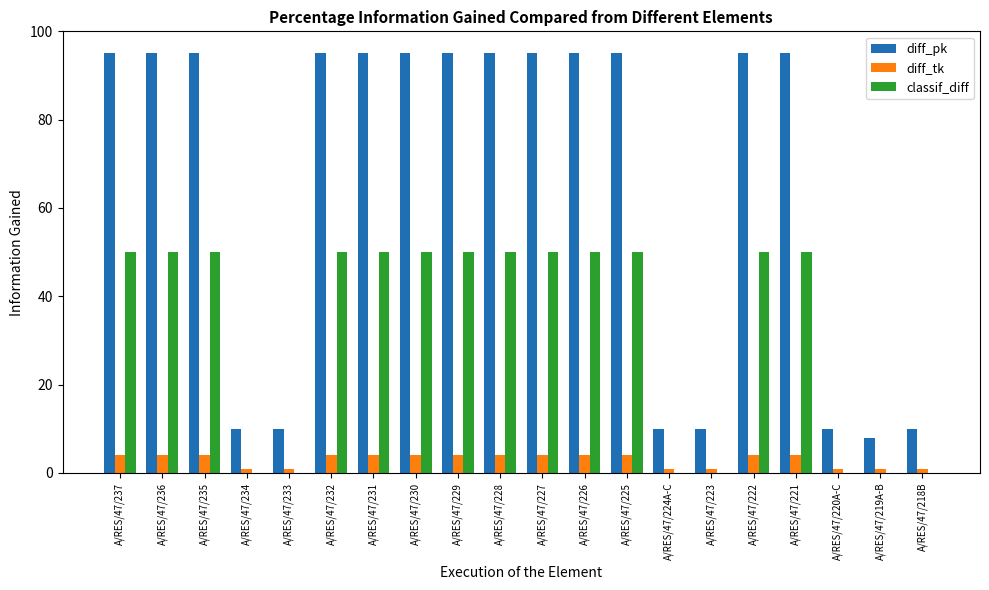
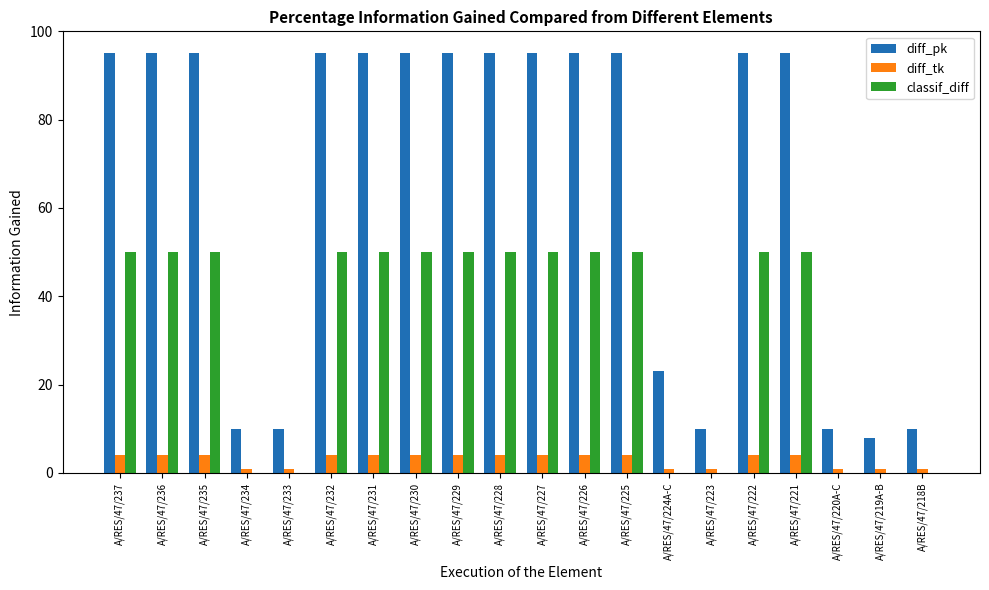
  {
    "diff_pk": {
      "A/RES/47/237": 95,
      "A/RES/47/236": 95,
      "A/RES/47/235": 95,
      "A/RES/47/234": 10,
      "A/RES/47/233": 10,
      "A/RES/47/232": 95,
      "A/RES/47/231": 95,
      "A/RES/47/230": 95,
      "A/RES/47/229": 95,
      "A/RES/47/228": 95,
      "A/RES/47/227": 95,
      "A/RES/47/226": 95,
      "A/RES/47/225": 95,
-     "A/RES/47/224A-C": 10,
+     "A/RES/47/224A-C": 23,
      "A/RES/47/223": 10,
      "A/RES/47/222": 95,
      "A/RES/47/221": 95,
      "A/RES/47/220A-C": 10,
      "A/RES/47/219A-B": 8,
      "A/RES/47/218B": 10
    },
    "diff_tk": {
      "A/RES/47/237": 4,
      "A/RES/47/236": 4,
      "A/RES/47/235": 4,
      "A/RES/47/234": 1,
      "A/RES/47/233": 1,
      "A/RES/47/232": 4,
      "A/RES/47/231": 4,
      "A/RES/47/230": 4,
      "A/RES/47/229": 4,
      "A/RES/47/228": 4,
      "A/RES/47/227": 4,
      "A/RES/47/226": 4,
      "A/RES/47/225": 4,
      "A/RES/47/224A-C": 1,
      "A/RES/47/223": 1,
      "A/RES/47/222": 4,
      "A/RES/47/221": 4,
      "A/RES/47/220A-C": 1,
      "A/RES/47/219A-B": 1,
      "A/RES/47/218B": 1
    },
    "classif_diff": {
      "A/RES/47/237": 50,
      "A/RES/47/236": 50,
      "A/RES/47/235": 50,
      "A/RES/47/234": 0,
      "A/RES/47/233": 0,
      "A/RES/47/232": 50,
      "A/RES/47/231": 50,
      "A/RES/47/230": 50,
      "A/RES/47/229": 50,
      "A/RES/47/228": 50,
      "A/RES/47/227": 50,
      "A/RES/47/226": 50,
      "A/RES/47/225": 50,
      "A/RES/47/224A-C": 0,
      "A/RES/47/223": 0,
      "A/RES/47/222": 50,
      "A/RES/47/221": 50,
      "A/RES/47/220A-C": 0,
      "A/RES/47/219A-B": 0,
      "A/RES/47/218B": 0
    }
  }
